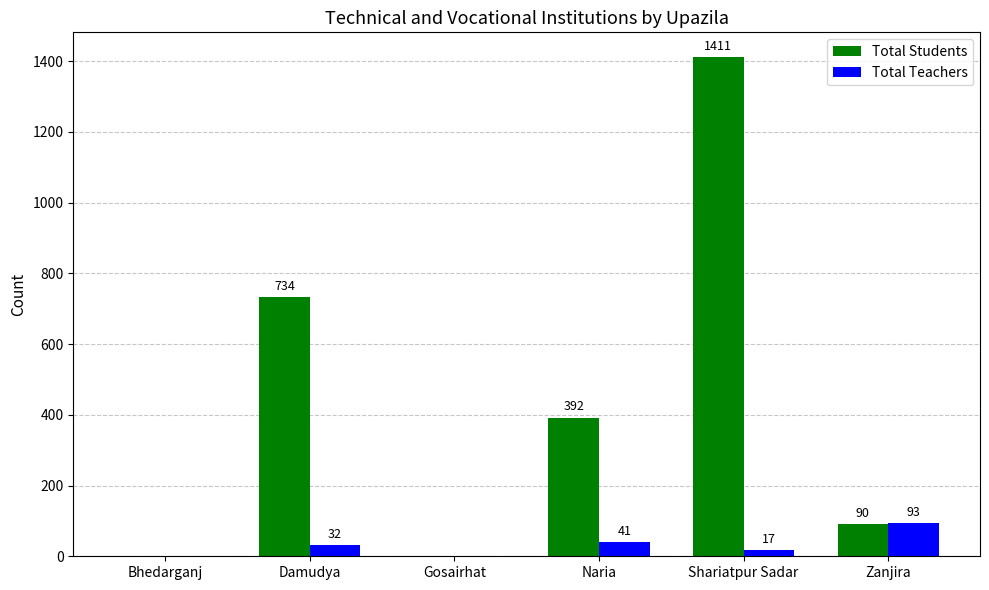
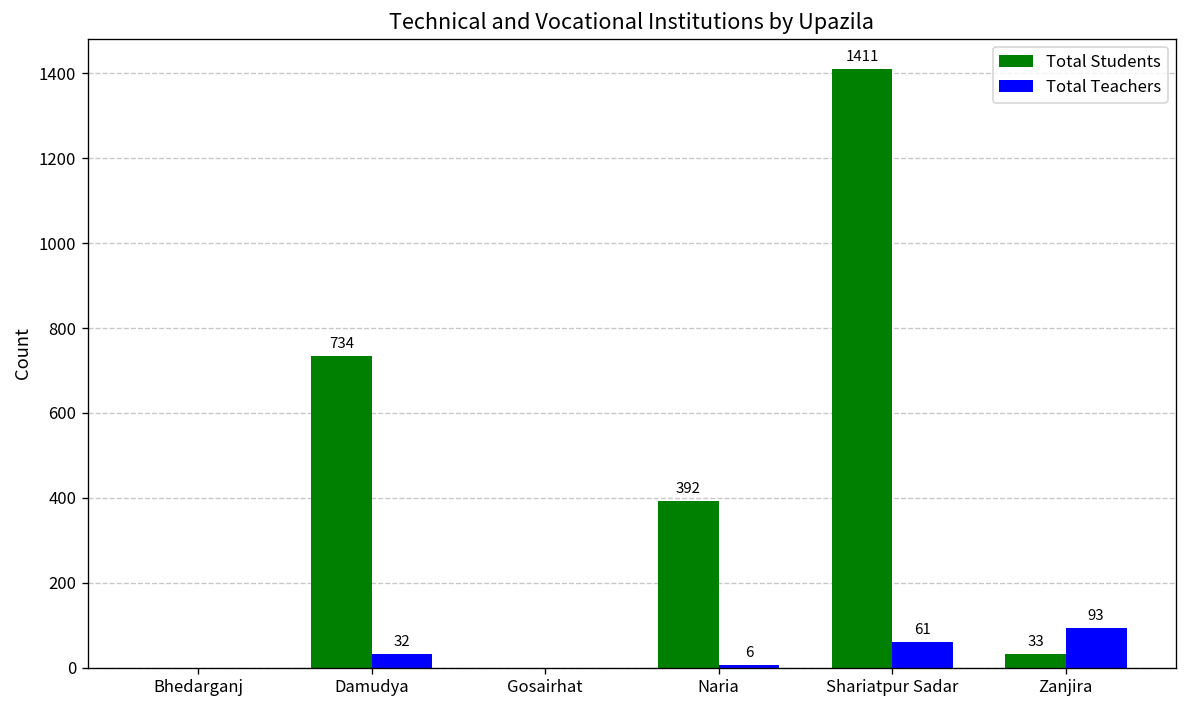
  {
    "Total Students": {
      "Damudya": 734,
      "Naria": 392,
      "Shariatpur Sadar": 1411,
-     "Zanjira": 90
+     "Zanjira": 33
    },
    "Total Teachers": {
      "Damudya": 32,
-     "Naria": 41,
-     "Shariatpur Sadar": 17,
+     "Naria": 6,
+     "Shariatpur Sadar": 61,
      "Zanjira": 93
    }
  }
